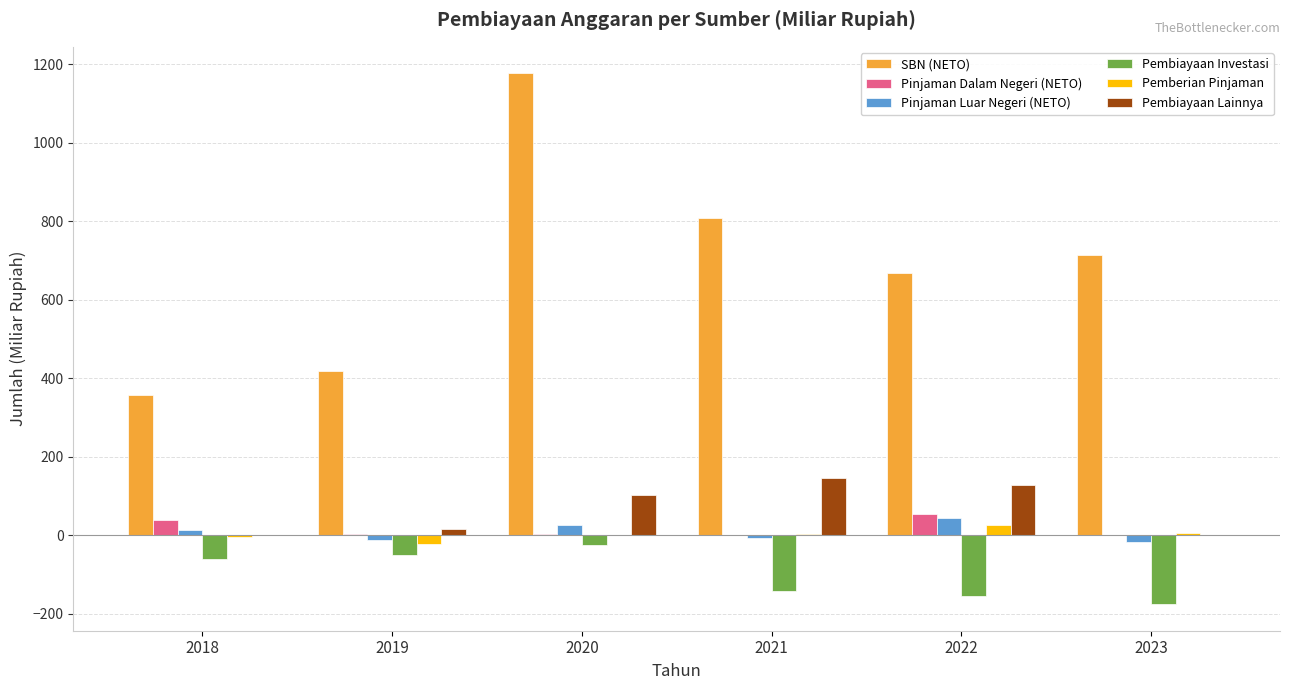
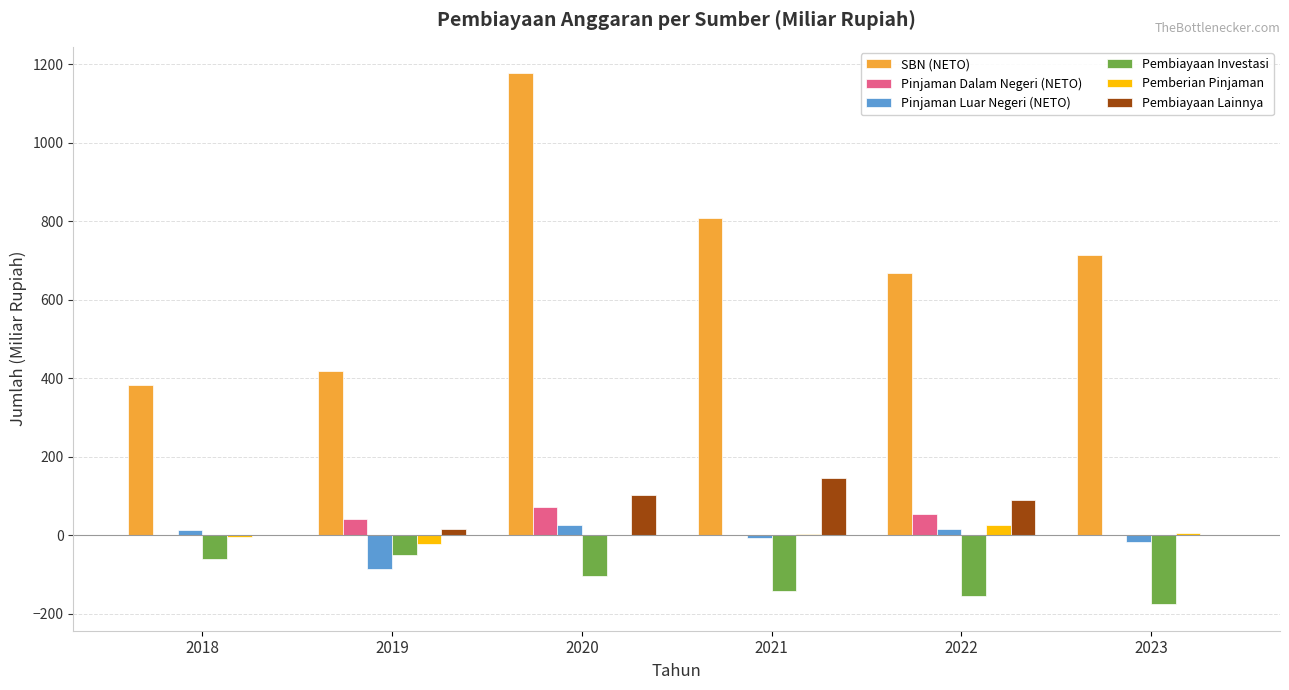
  {
    "SBN (NETO)": {
-     "2018": 360,
+     "2018": 380,
      "2019": 420,
      "2020": 1180,
      "2021": 810,
      "2022": 670,
      "2023": 710
    },
    "Pinjaman Dalam Negeri (NETO)": {
-     "2018": 40,
-     "2019": 0,
-     "2020": 0,
+     "2018": 0,
+     "2019": 40,
+     "2020": 70,
      "2022": 50
    },
    "Pinjaman Luar Negeri (NETO)": {
      "2018": 10,
-     "2019": -10,
+     "2019": -90,
      "2020": 30,
      "2021": -10,
-     "2022": 40,
+     "2022": 20,
      "2023": -20
    },
    "Pembiayaan Investasi": {
      "2018": -60,
      "2019": -50,
-     "2020": -20,
+     "2020": -100,
      "2021": -140,
      "2022": -150,
      "2023": -180
    },
    "Pemberian Pinjaman": {
      "2019": -20,
      "2022": 30
    },
    "Pembiayaan Lainnya": {
      "2019": 20,
      "2020": 100,
      "2021": 140,
-     "2022": 130,
+     "2022": 90,
      "2023": 0
    }
  }
